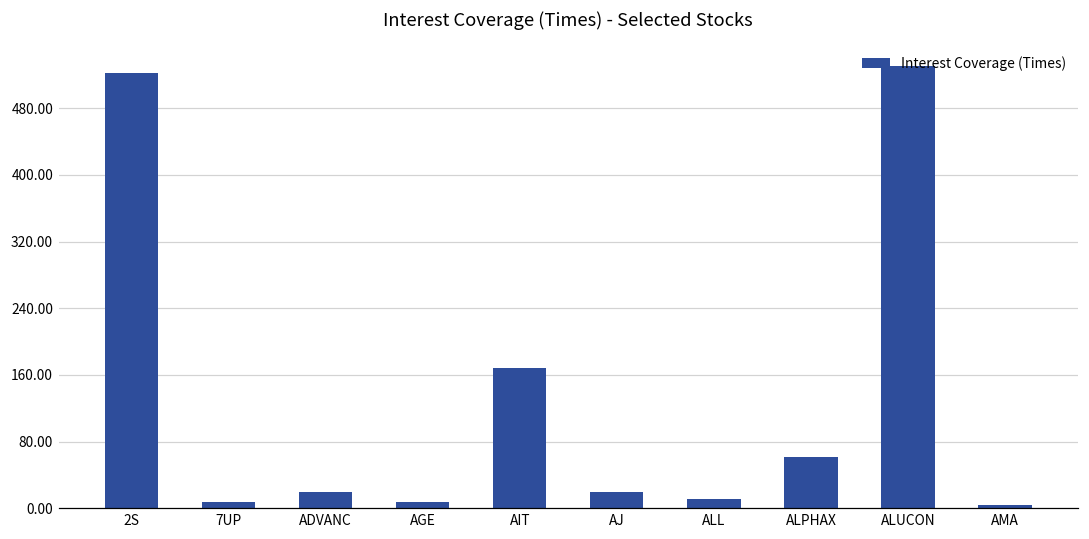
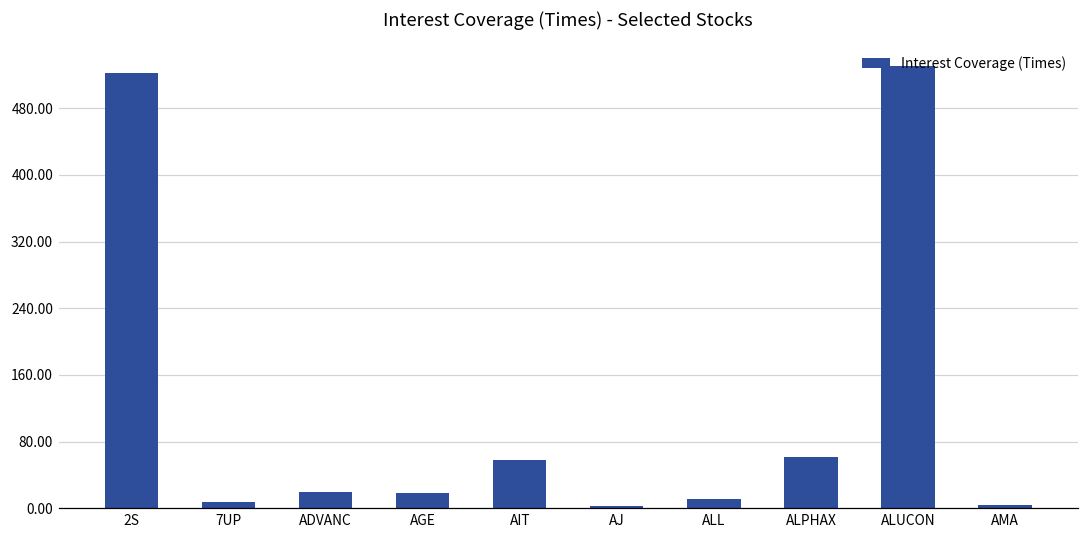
  {
    "2S": 520,
    "7UP": 10,
    "ADVANC": 20,
-   "AGE": 10,
-   "AIT": 170,
-   "AJ": 20,
+   "AGE": 20,
+   "AIT": 60,
+   "AJ": 0,
    "ALL": 10,
    "ALPHAX": 60,
    "ALUCON": 530,
    "AMA": 0
  }
